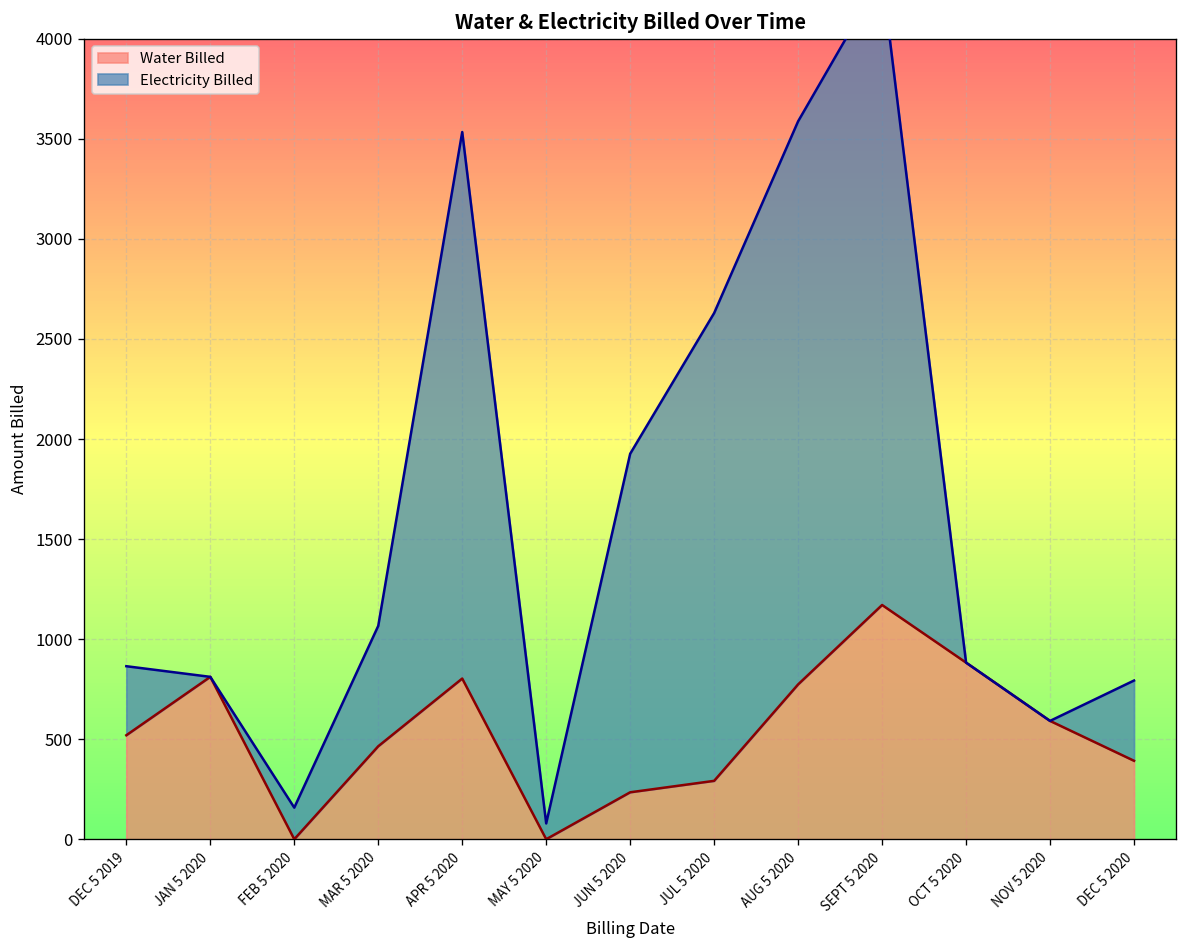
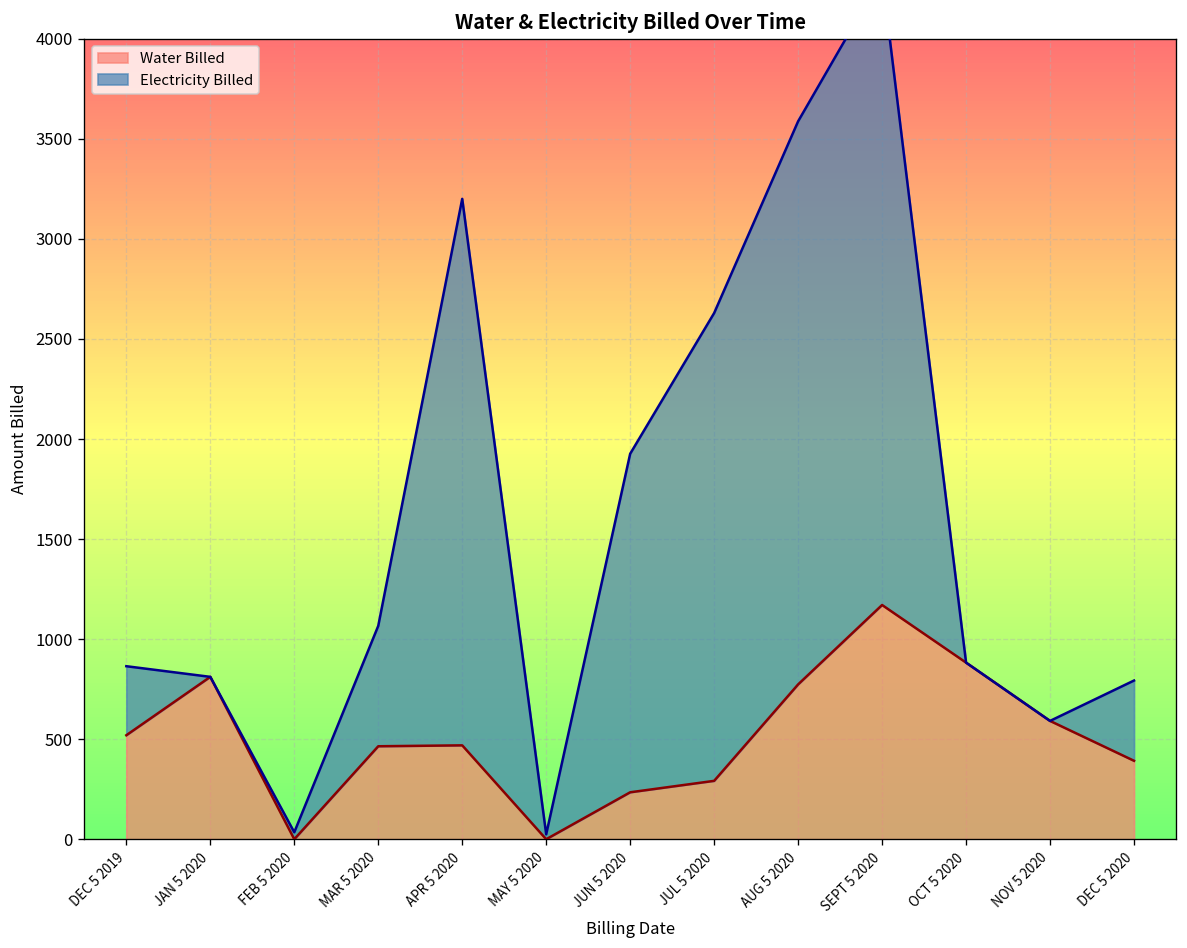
  {
    "Water Billed": {
      "DEC 5 2019": 520,
      "FEB 5 2020": 0,
      "MAR 5 2020": 460,
-     "APR 5 2020": 800,
+     "APR 5 2020": 470,
      "MAY 5 2020": 0,
      "JUN 5 2020": 230,
      "JUL 5 2020": 290,
      "AUG 5 2020": 770,
      "SEPT 5 2020": 1170,
      "DEC 5 2020": 390
    },
    "Electricity Billed": {
      "DEC 5 2019": 350,
-     "FEB 5 2020": 160,
+     "FEB 5 2020": 30,
      "MAR 5 2020": 600,
      "APR 5 2020": 2730,
-     "MAY 5 2020": 80,
+     "MAY 5 2020": 20,
      "JUN 5 2020": 1690,
      "JUL 5 2020": 2340,
      "AUG 5 2020": 2810,
      "DEC 5 2020": 400
    }
  }
